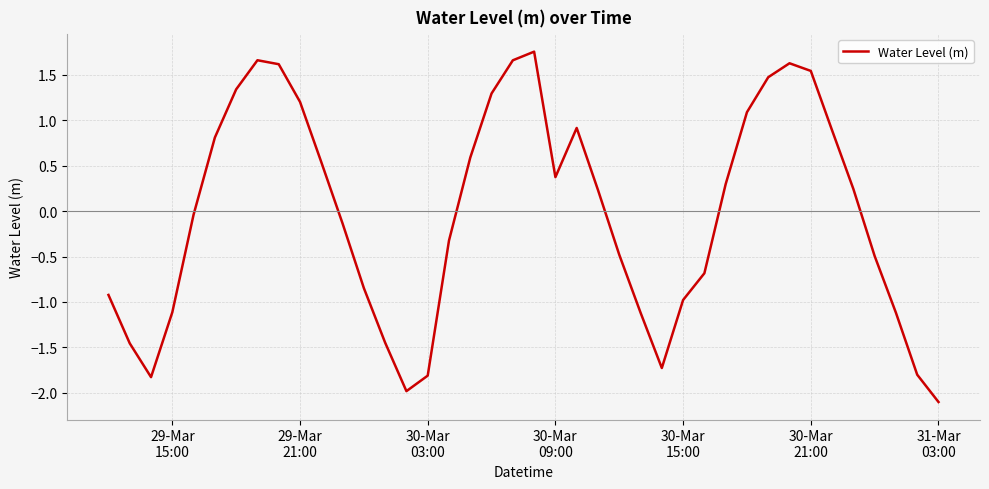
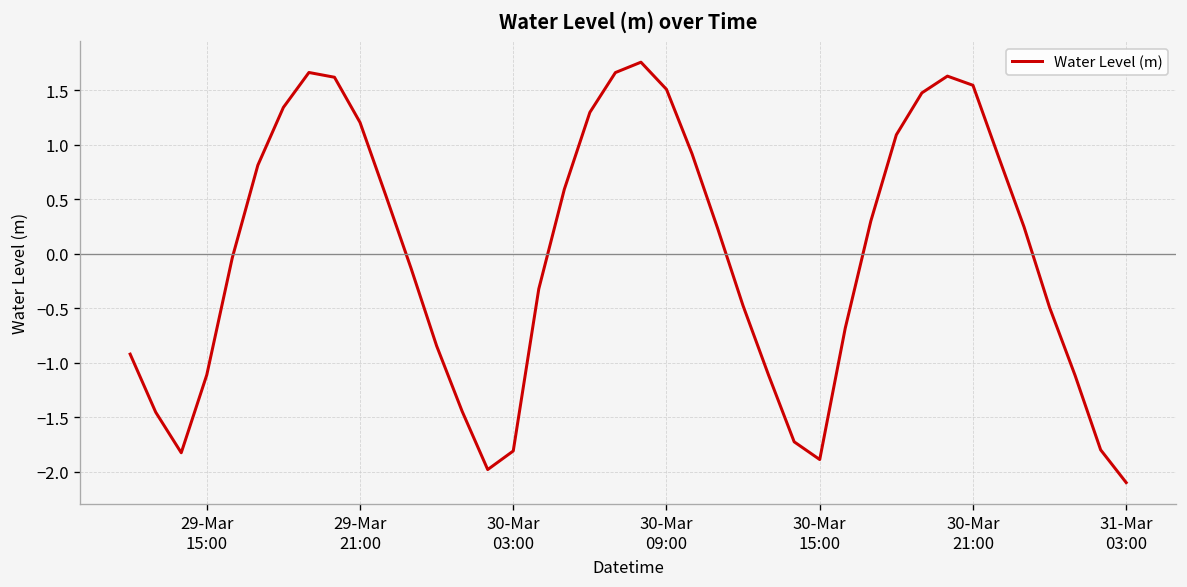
  {
    "29-Mar 15:00": -1.1,
    "29-Mar 21:00": 1.2,
    "30-Mar 03:00": -1.8,
-   "30-Mar 09:00": 0.4,
-   "30-Mar 15:00": -1.0,
+   "30-Mar 09:00": 1.5,
+   "30-Mar 15:00": -1.9,
    "30-Mar 21:00": 1.5,
    "31-Mar 03:00": -2.1
  }
